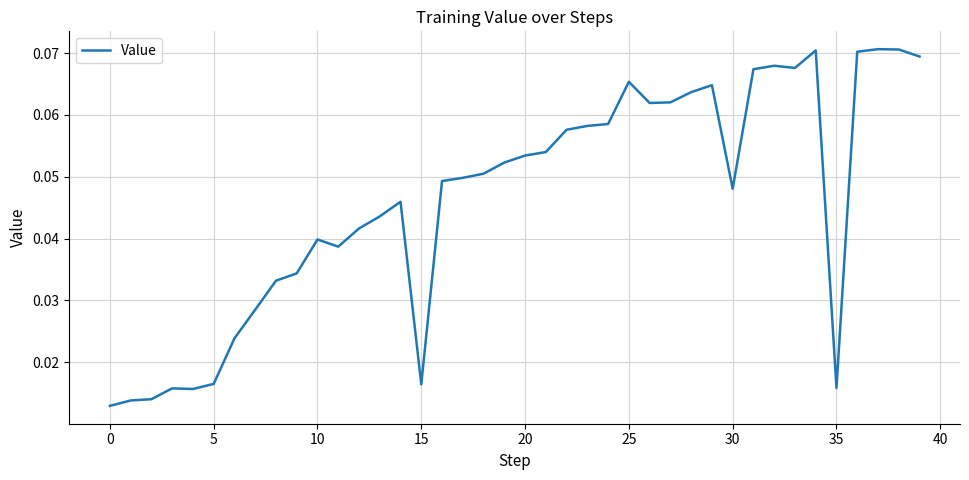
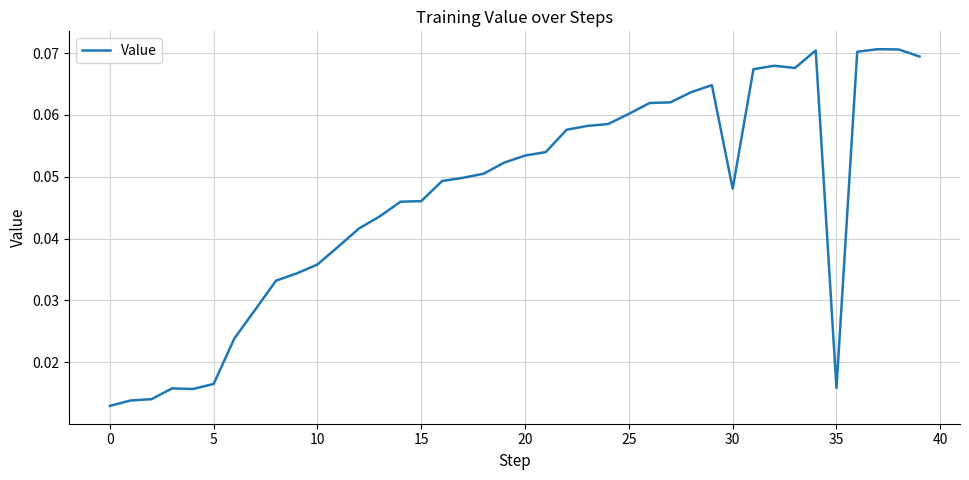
  {
    "0": 0.013,
    "5": 0.016,
-   "10": 0.040,
-   "15": 0.016,
+   "10": 0.036,
+   "15": 0.046,
    "20": 0.053,
-   "25": 0.065,
+   "25": 0.060,
    "30": 0.048,
    "35": 0.016
  }
